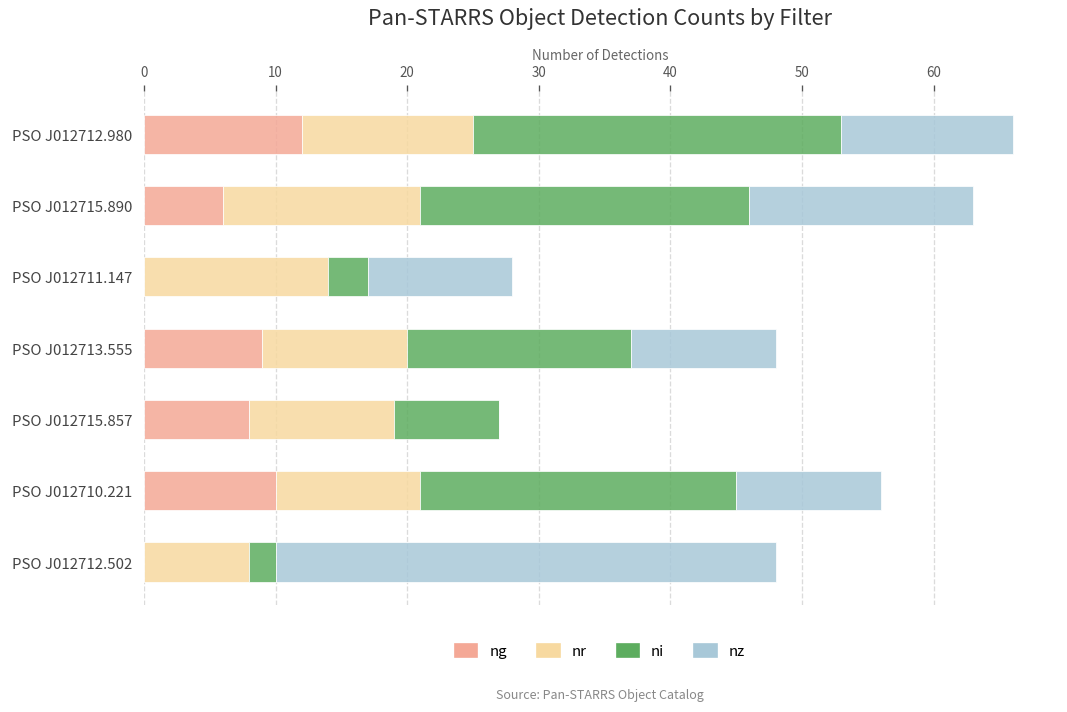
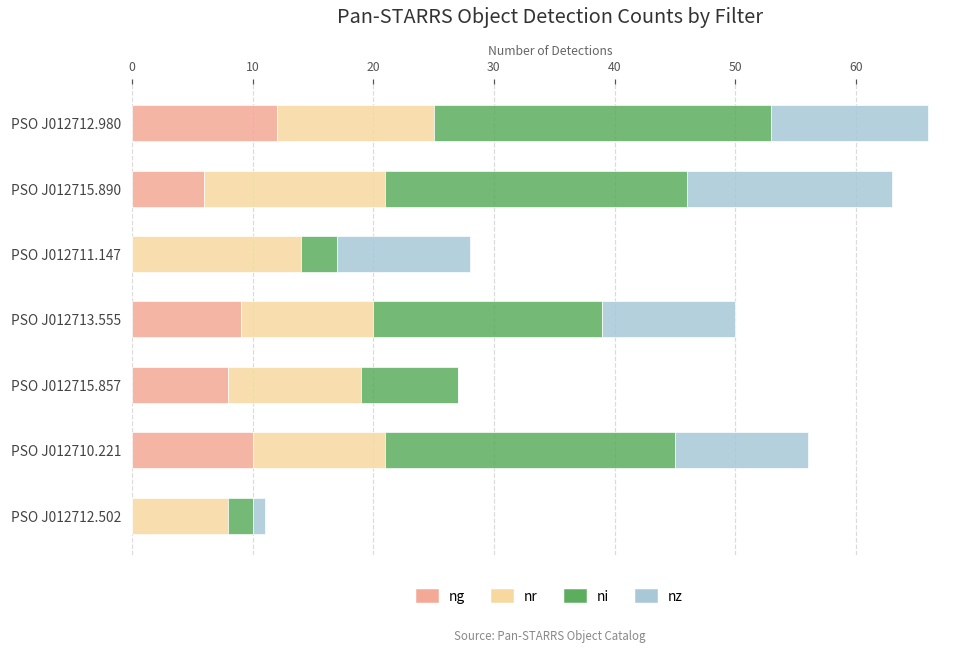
  {
    "ni": {
      "PSO J012712.980": 28,
      "PSO J012715.890": 25,
      "PSO J012711.147": 3,
-     "PSO J012713.555": 17,
+     "PSO J012713.555": 19,
      "PSO J012715.857": 8,
      "PSO J012710.221": 24,
      "PSO J012712.502": 2
    },
    "nz": {
      "PSO J012712.980": 13,
      "PSO J012715.890": 17,
      "PSO J012711.147": 11,
      "PSO J012713.555": 11,
      "PSO J012715.857": 0,
      "PSO J012710.221": 11,
-     "PSO J012712.502": 38
+     "PSO J012712.502": 1
    }
  }
